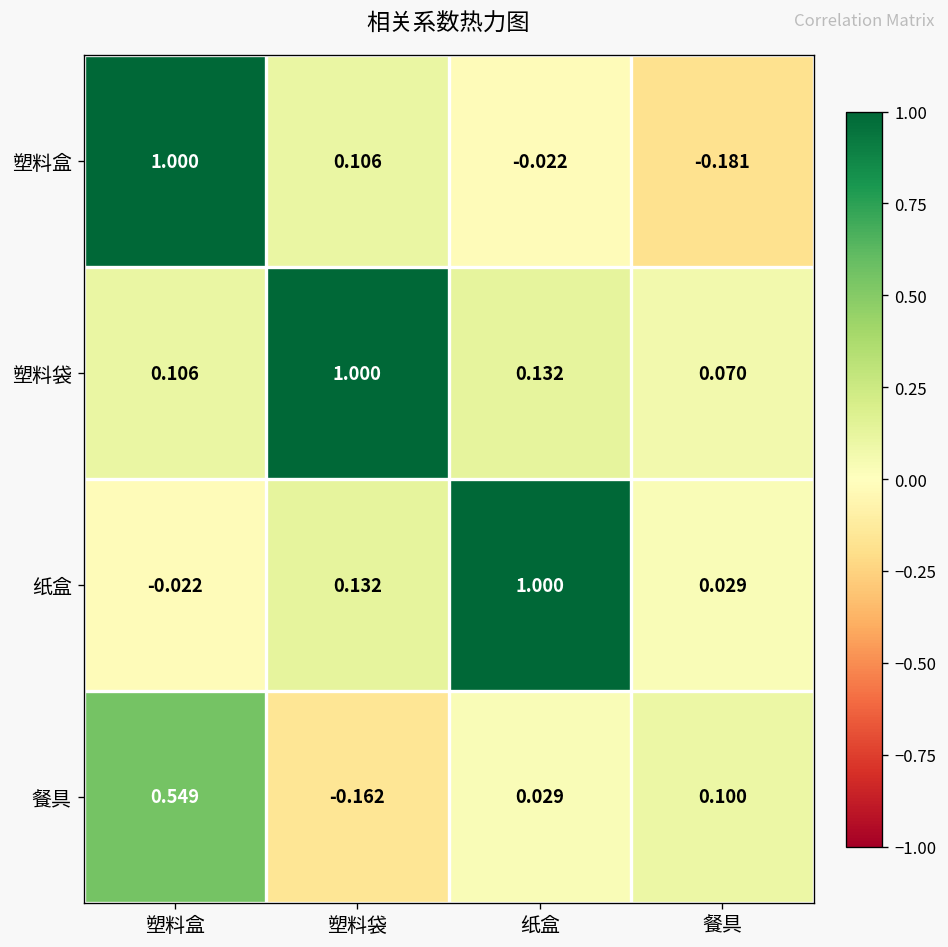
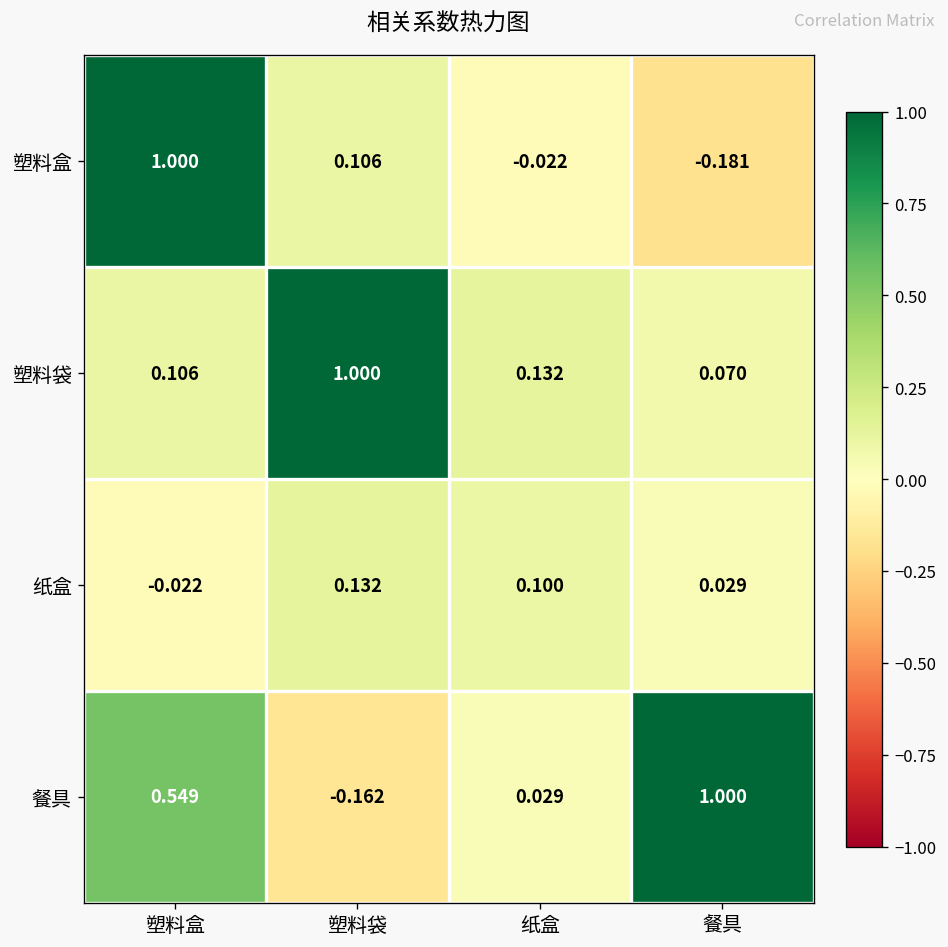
  {
    "塑料盒": {
      "塑料盒": 1.000,
      "塑料袋": 0.106,
      "纸盒": -0.022,
      "餐具": -0.181
    },
    "塑料袋": {
      "塑料盒": 0.106,
      "塑料袋": 1.000,
      "纸盒": 0.132,
      "餐具": 0.070
    },
    "纸盒": {
      "塑料盒": -0.022,
      "塑料袋": 0.132,
-     "纸盒": 1.000,
+     "纸盒": 0.100,
      "餐具": 0.029
    },
    "餐具": {
      "塑料盒": 0.549,
      "塑料袋": -0.162,
      "纸盒": 0.029,
-     "餐具": 0.100
+     "餐具": 1.000
    }
  }
